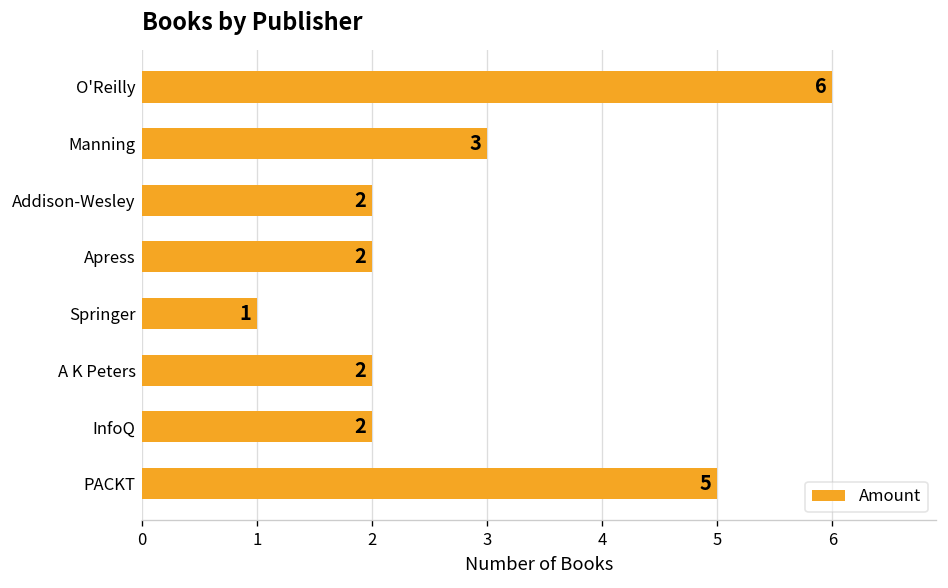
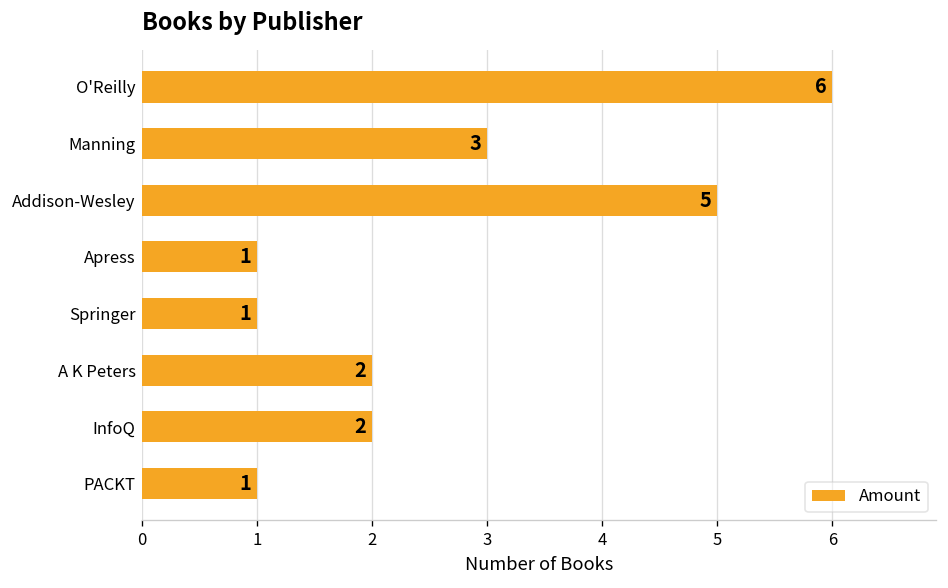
  {
    "O'Reilly": 6,
    "Manning": 3,
-   "Addison-Wesley": 2,
-   "Apress": 2,
+   "Addison-Wesley": 5,
+   "Apress": 1,
    "Springer": 1,
    "A K Peters": 2,
    "InfoQ": 2,
-   "PACKT": 5
+   "PACKT": 1
  }
